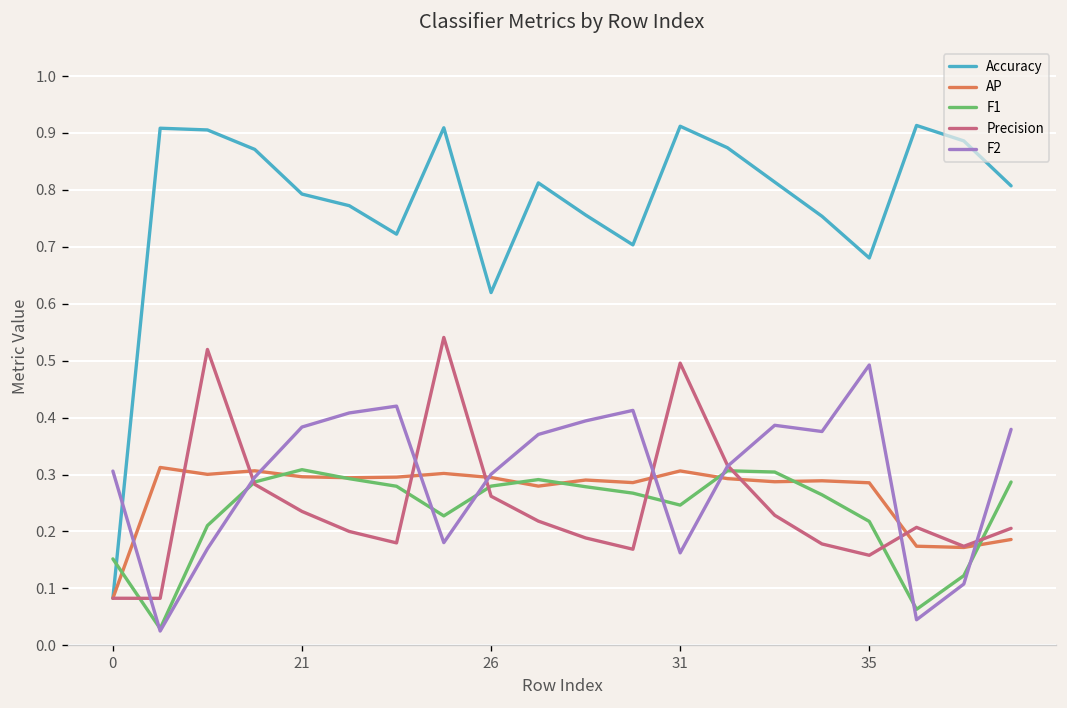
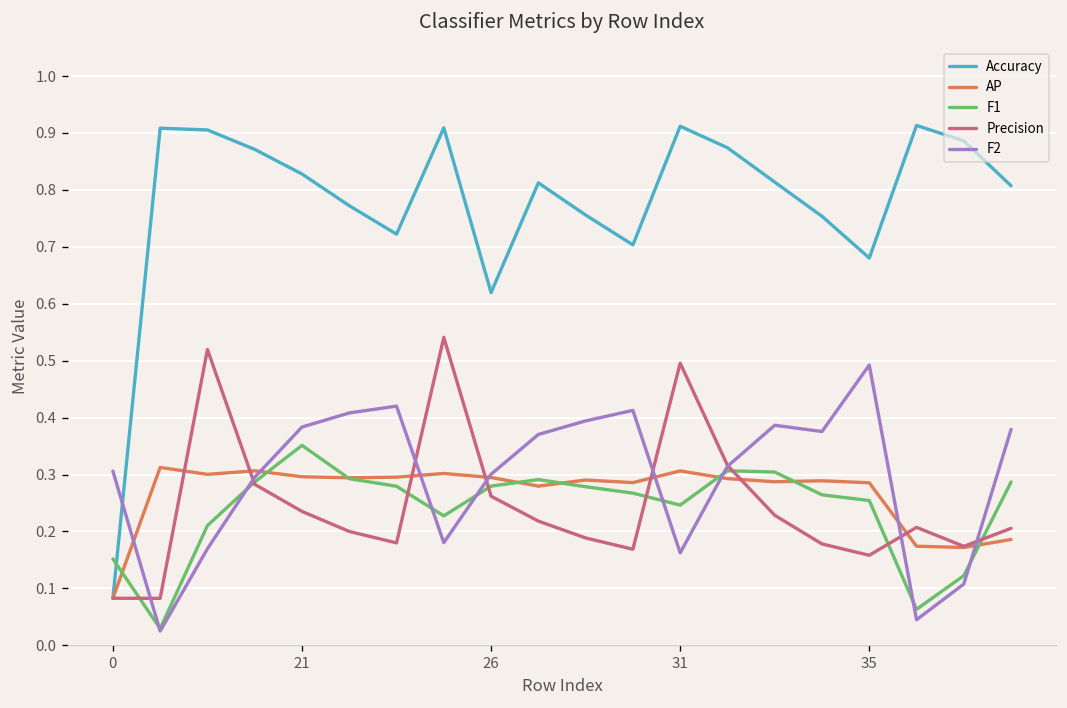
  {
    "Accuracy": {
-     "21": 0.79,
+     "21": 0.83,
      "26": 0.62,
      "31": 0.91,
      "35": 0.68
    },
    "F1": {
      "0": 0.15,
-     "21": 0.31,
+     "21": 0.35,
      "26": 0.28,
      "31": 0.25,
-     "35": 0.22
+     "35": 0.25
    },
    "F2": {
      "0": 0.31,
      "21": 0.38,
      "26": 0.30,
      "31": 0.16,
      "35": 0.49
    }
  }
